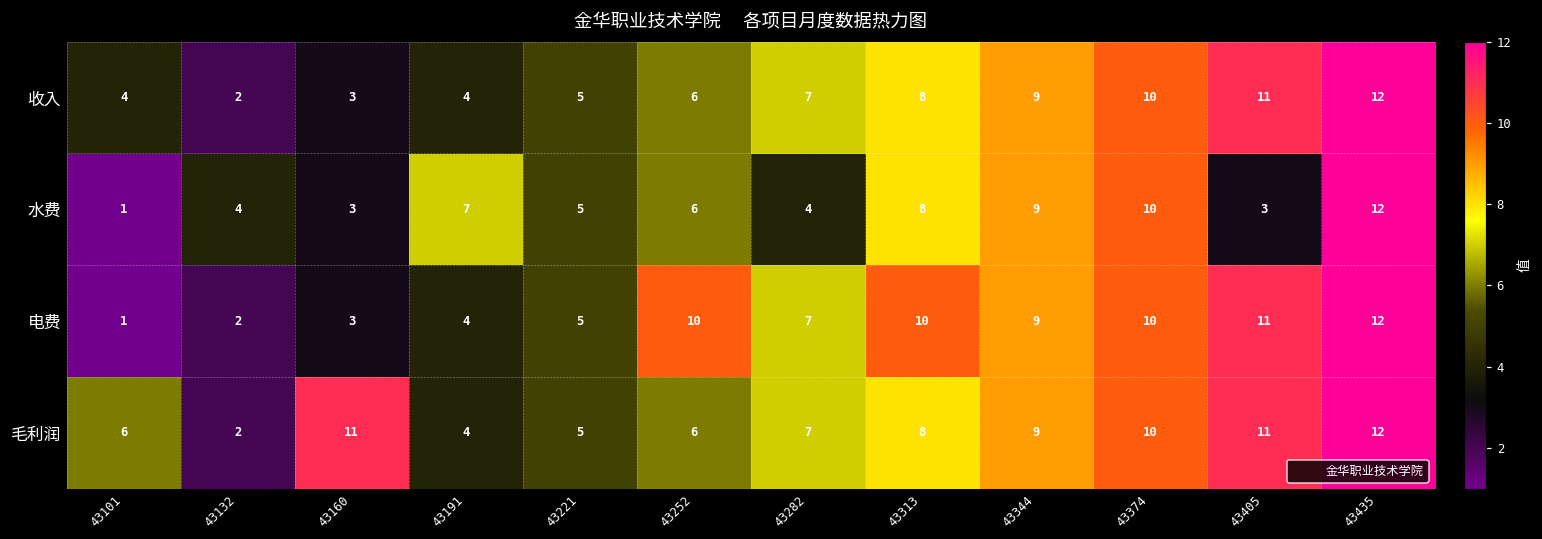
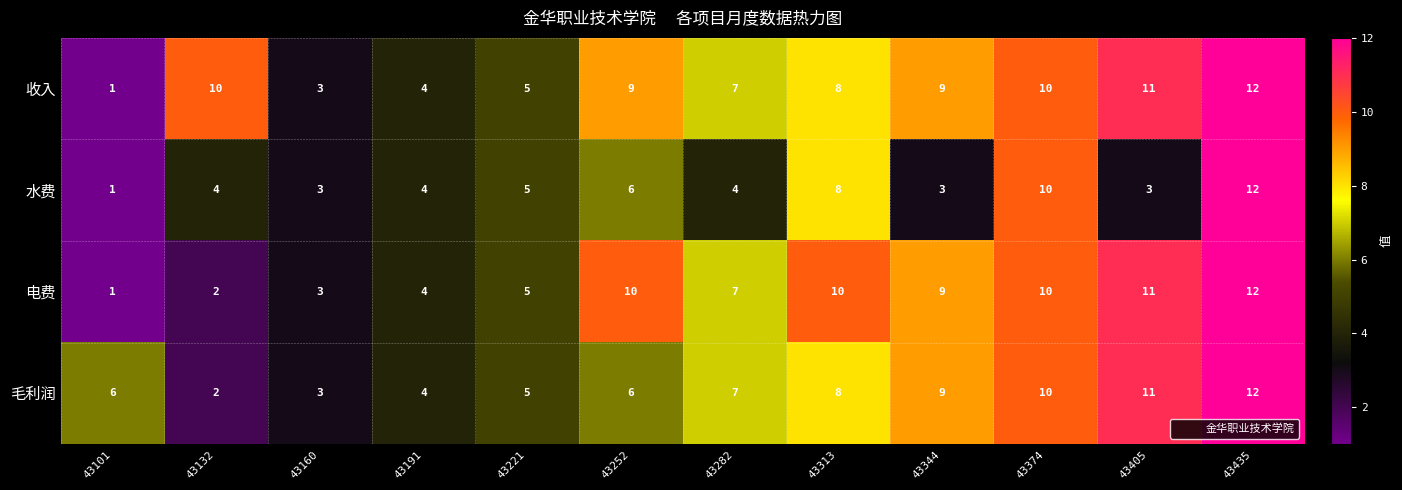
  {
    "收入": {
-     "43101": 4,
-     "43132": 2,
+     "43101": 1,
+     "43132": 10,
      "43160": 3,
      "43191": 4,
      "43221": 5,
-     "43252": 6,
+     "43252": 9,
      "43282": 7,
      "43313": 8,
      "43344": 9,
      "43374": 10,
      "43405": 11,
      "43435": 12
    },
    "水费": {
      "43101": 1,
      "43132": 4,
      "43160": 3,
-     "43191": 7,
+     "43191": 4,
      "43221": 5,
      "43252": 6,
      "43282": 4,
      "43313": 8,
-     "43344": 9,
+     "43344": 3,
      "43374": 10,
      "43405": 3,
      "43435": 12
    },
    "电费": {
      "43101": 1,
      "43132": 2,
      "43160": 3,
      "43191": 4,
      "43221": 5,
      "43252": 10,
      "43282": 7,
      "43313": 10,
      "43344": 9,
      "43374": 10,
      "43405": 11,
      "43435": 12
    },
    "毛利润": {
      "43101": 6,
      "43132": 2,
-     "43160": 11,
+     "43160": 3,
      "43191": 4,
      "43221": 5,
      "43252": 6,
      "43282": 7,
      "43313": 8,
      "43344": 9,
      "43374": 10,
      "43405": 11,
      "43435": 12
    }
  }
